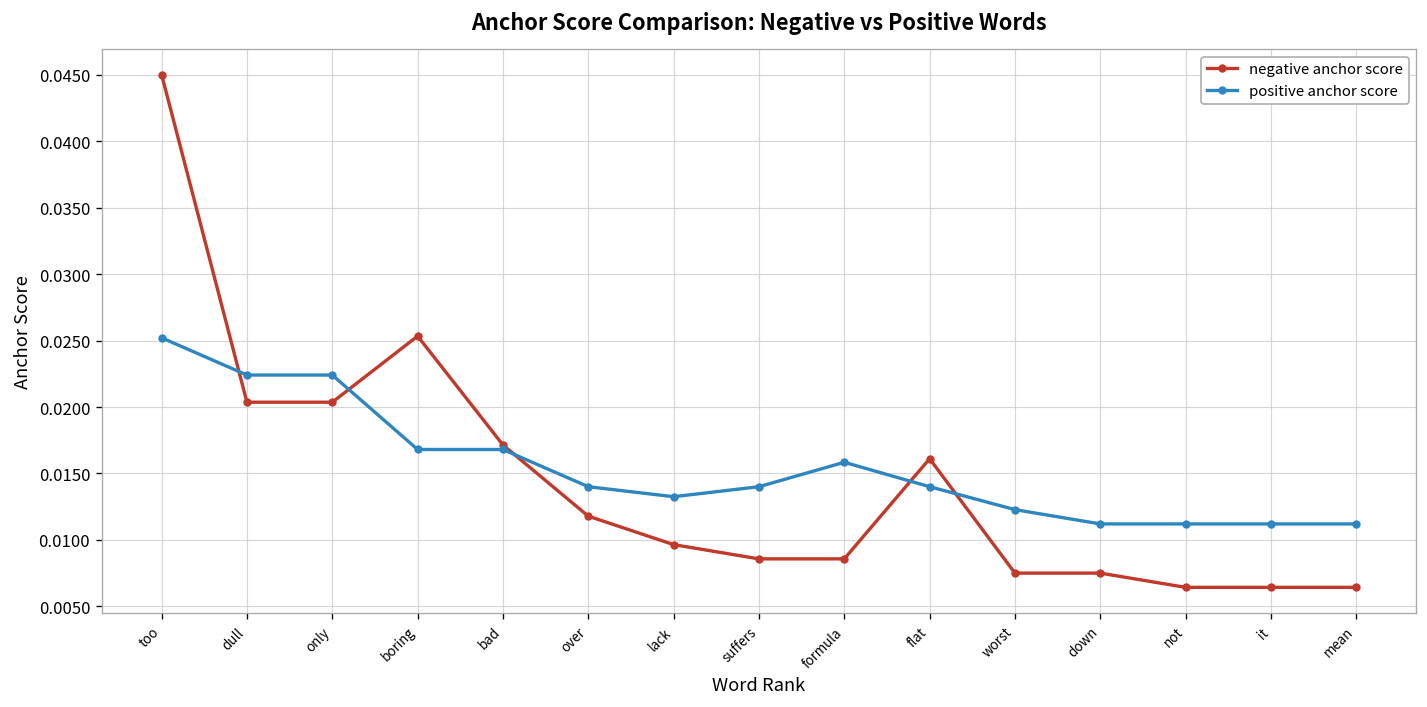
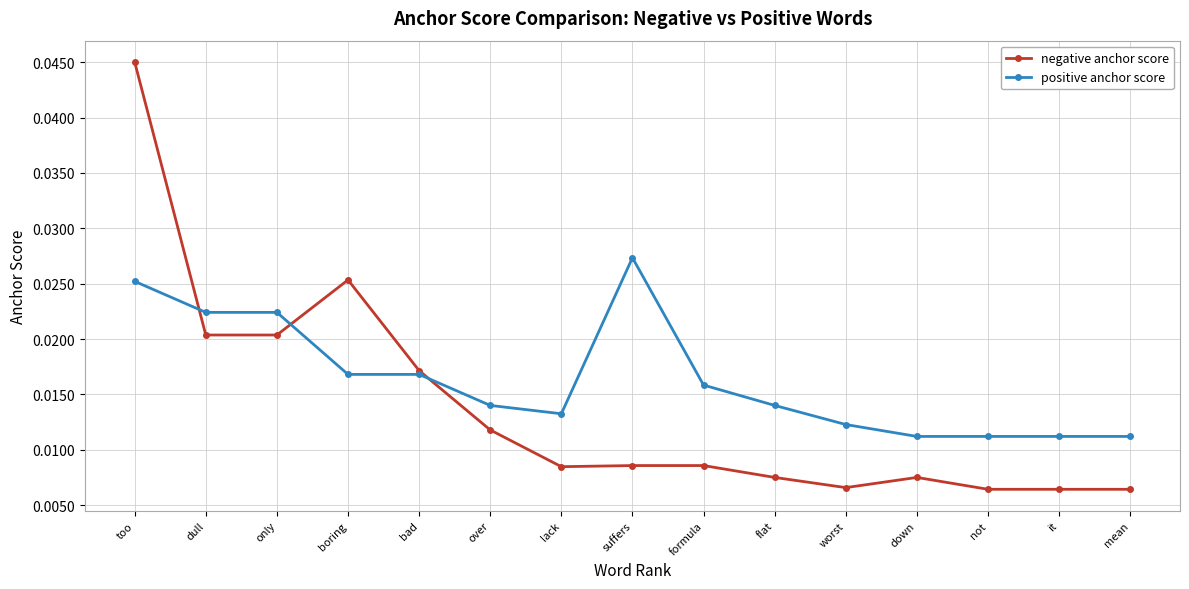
  {
    "negative anchor score": {
      "too": 0.0450,
      "dull": 0.0204,
      "only": 0.0204,
      "boring": 0.0253,
      "bad": 0.0171,
      "over": 0.0118,
-     "lack": 0.0096,
+     "lack": 0.0085,
      "suffers": 0.0086,
      "formula": 0.0086,
-     "flat": 0.0161,
-     "worst": 0.0075,
+     "flat": 0.0075,
+     "worst": 0.0066,
      "down": 0.0075,
      "not": 0.0064,
      "it": 0.0064,
      "mean": 0.0064
    },
    "positive anchor score": {
      "too": 0.0252,
      "dull": 0.0224,
      "only": 0.0224,
      "boring": 0.0168,
      "bad": 0.0168,
      "over": 0.0140,
      "lack": 0.0133,
-     "suffers": 0.0140,
+     "suffers": 0.0273,
      "formula": 0.0158,
      "flat": 0.0140,
      "worst": 0.0123,
      "down": 0.0112,
      "not": 0.0112,
      "it": 0.0112,
      "mean": 0.0112
    }
  }
